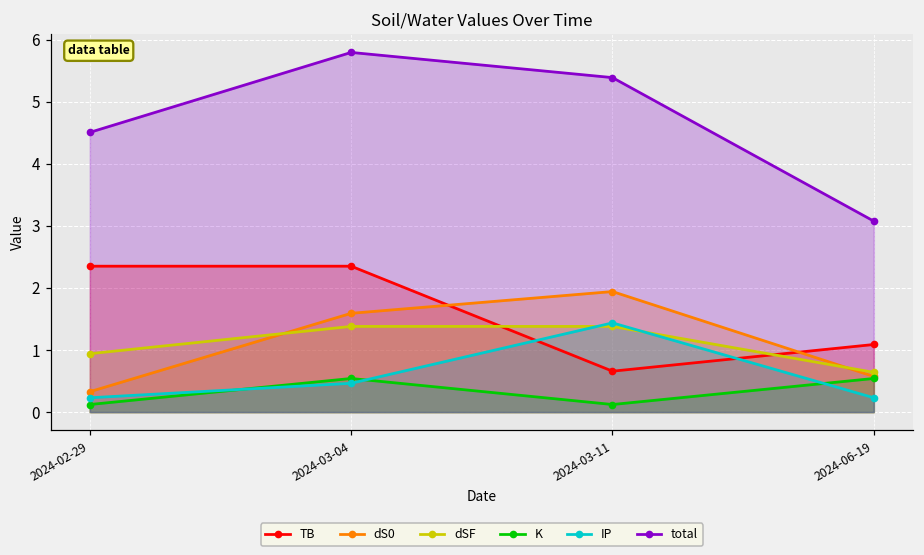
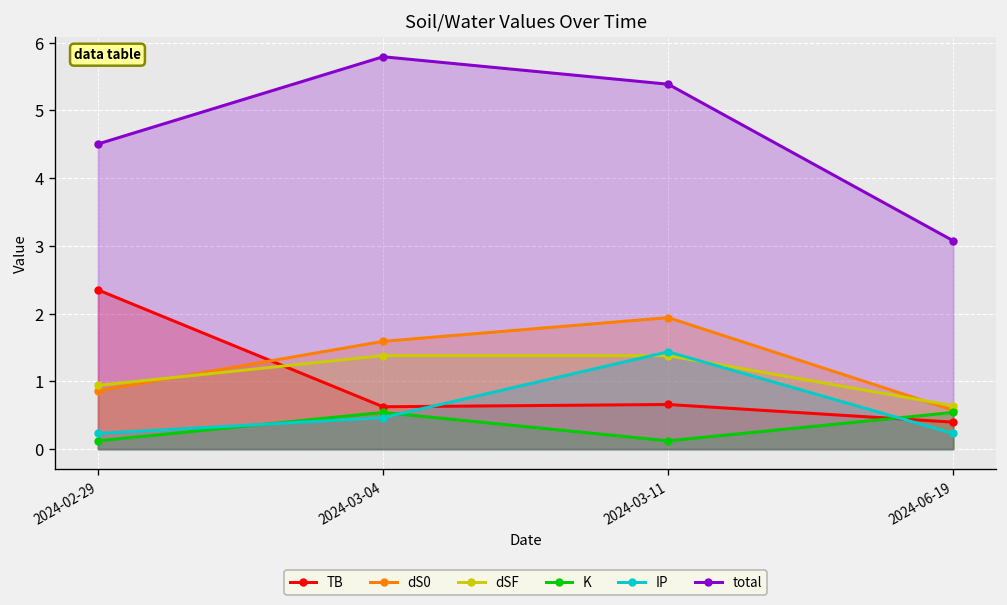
  {
    "TB": {
      "2024-02-29": 2.4,
-     "2024-03-04": 2.4,
+     "2024-03-04": 0.6,
      "2024-03-11": 0.7,
-     "2024-06-19": 1.1
+     "2024-06-19": 0.4
    },
    "dS0": {
-     "2024-02-29": 0.3,
+     "2024-02-29": 0.9,
      "2024-03-04": 1.6,
      "2024-03-11": 1.9
    },
    "dSF": {
      "2024-02-29": 0.9,
      "2024-03-04": 1.4,
      "2024-03-11": 1.4,
      "2024-06-19": 0.6
    },
    "K": {
      "2024-02-29": 0.1,
      "2024-03-04": 0.5,
      "2024-03-11": 0.1
    },
    "IP": {
      "2024-02-29": 0.2,
      "2024-03-04": 0.5,
      "2024-03-11": 1.4,
      "2024-06-19": 0.2
    },
    "total": {
      "2024-02-29": 4.5,
      "2024-03-04": 5.8,
      "2024-03-11": 5.4,
      "2024-06-19": 3.1
    }
  }
